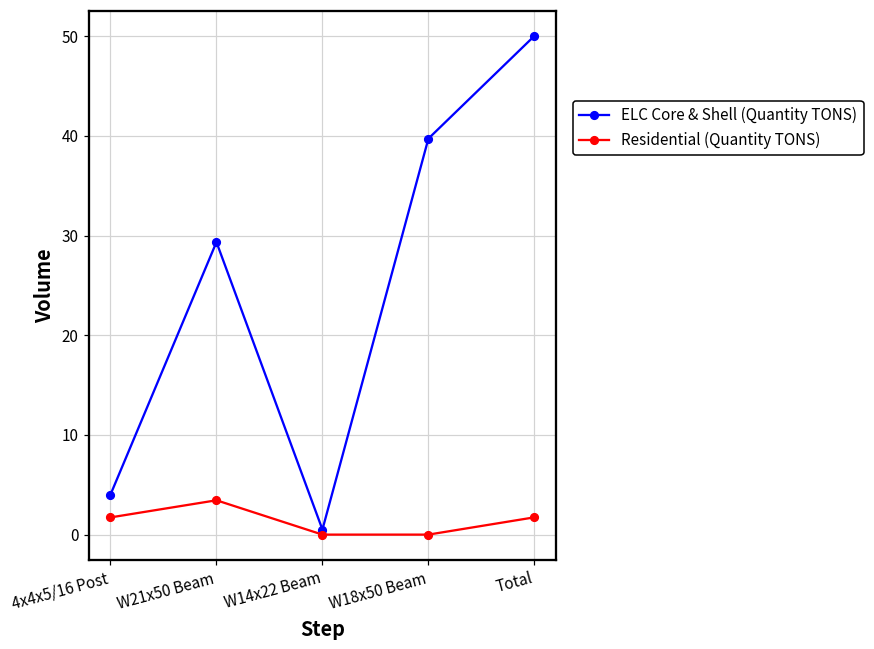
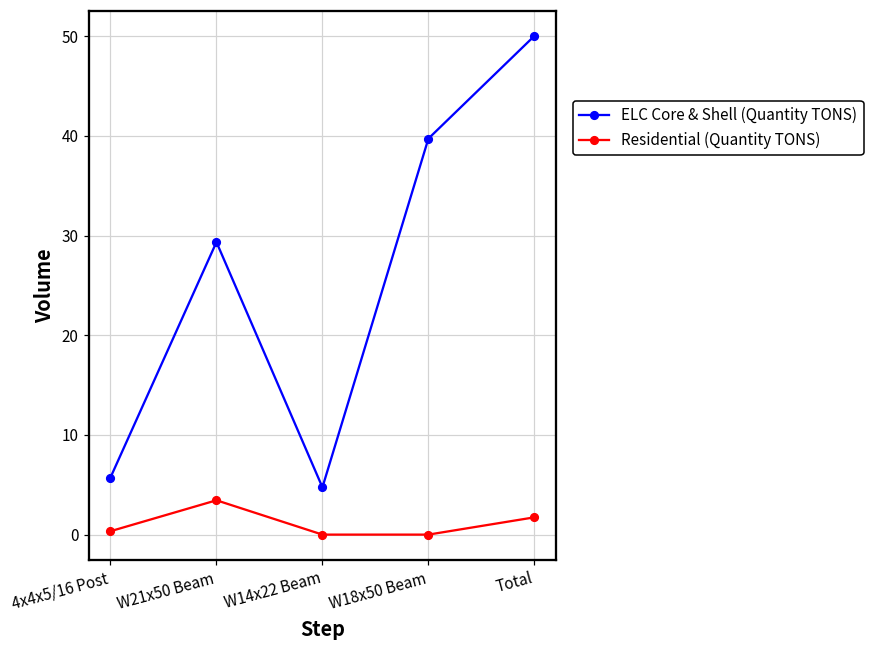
  {
    "ELC Core & Shell (Quantity TONS)": {
-     "4x4x5/16 Post": 4,
+     "4x4x5/16 Post": 6,
      "W21x50 Beam": 29,
-     "W14x22 Beam": 1,
+     "W14x22 Beam": 5,
      "W18x50 Beam": 40,
      "Total": 50
    },
    "Residential (Quantity TONS)": {
-     "4x4x5/16 Post": 2,
+     "4x4x5/16 Post": 0,
      "W21x50 Beam": 3,
      "W14x22 Beam": 0,
      "W18x50 Beam": 0,
      "Total": 2
    }
  }
